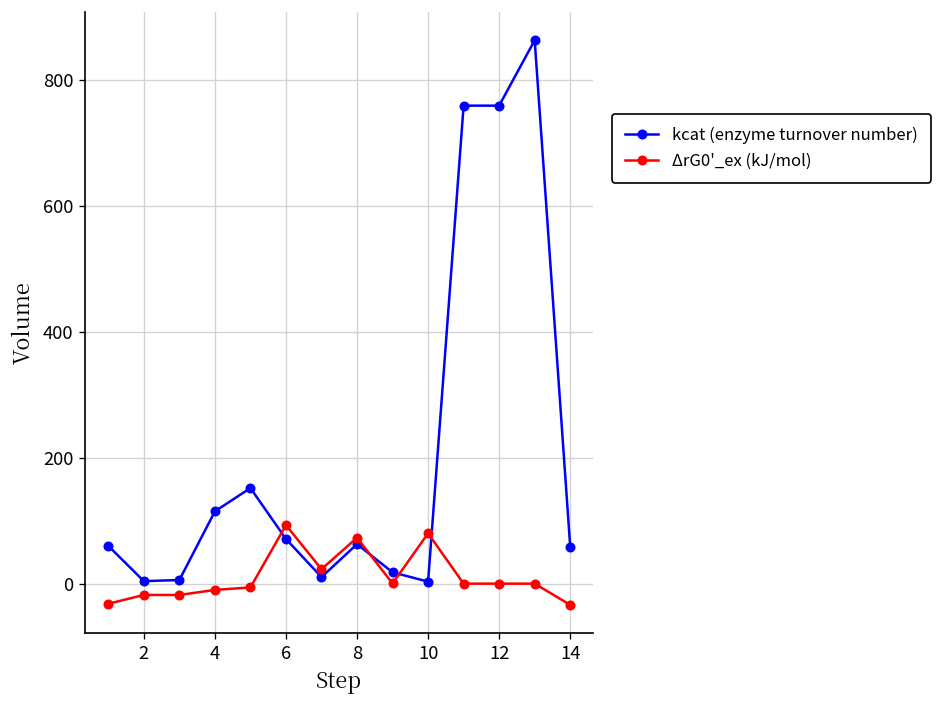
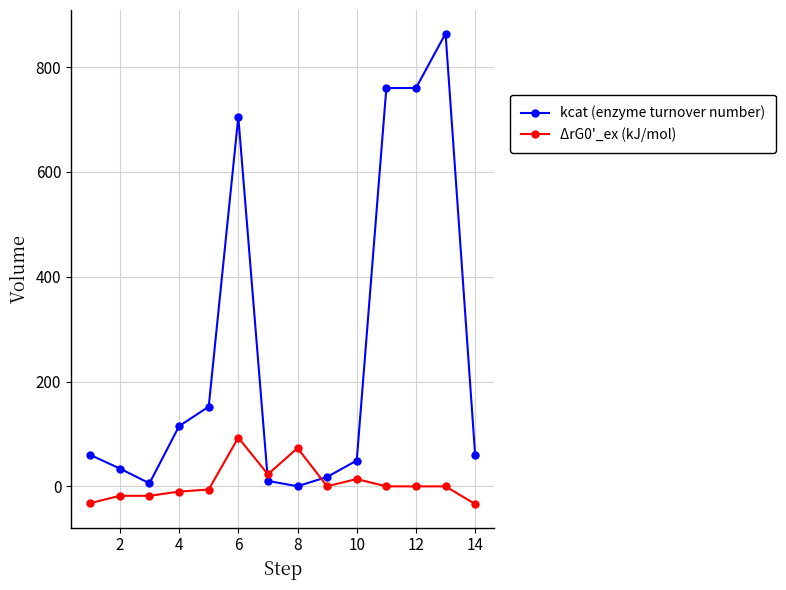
  {
    "kcat (enzyme turnover number)": {
-     "2": 0,
+     "2": 30,
      "4": 110,
-     "6": 70,
-     "8": 60,
-     "10": 0,
+     "6": 710,
+     "8": 0,
+     "10": 50,
      "12": 760,
      "14": 60
    },
    "ΔrG0'_ex (kJ/mol)": {
      "2": -20,
      "4": -10,
      "6": 90,
      "8": 70,
-     "10": 80,
+     "10": 10,
      "12": 0,
      "14": -30
    }
  }
